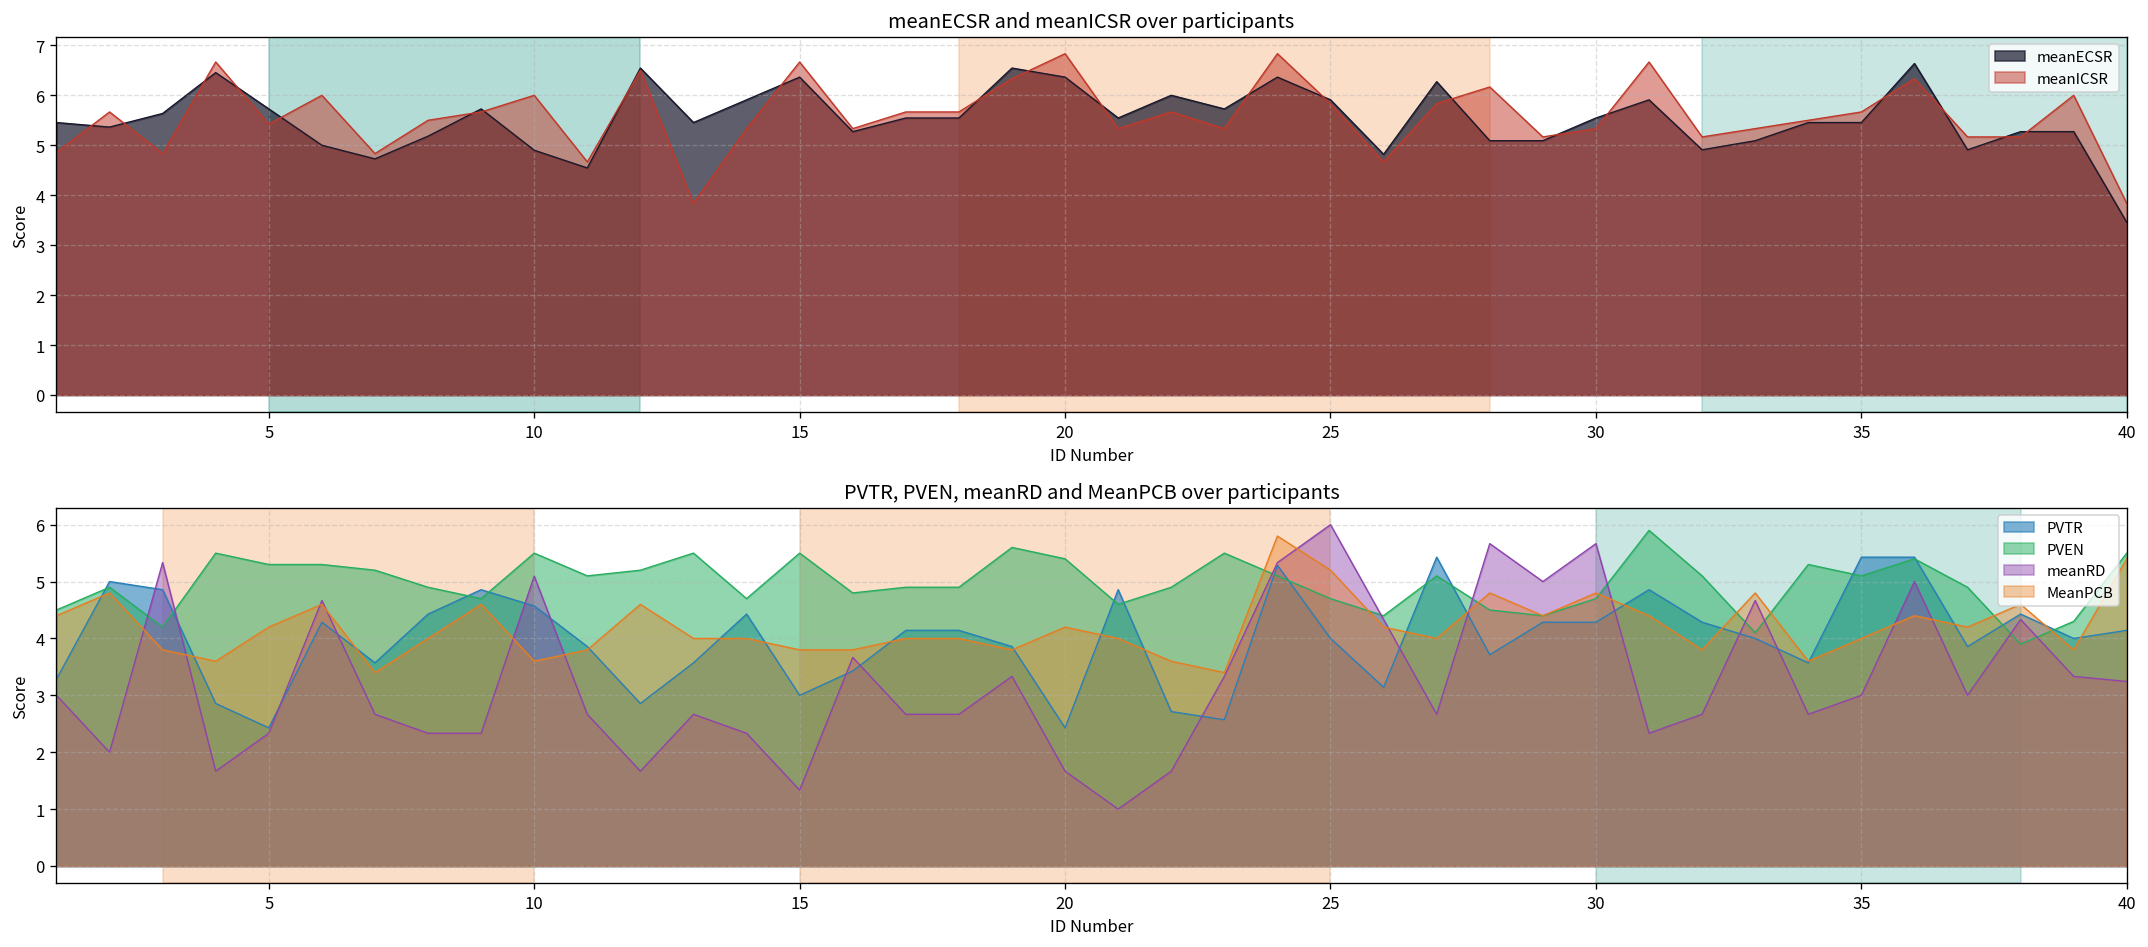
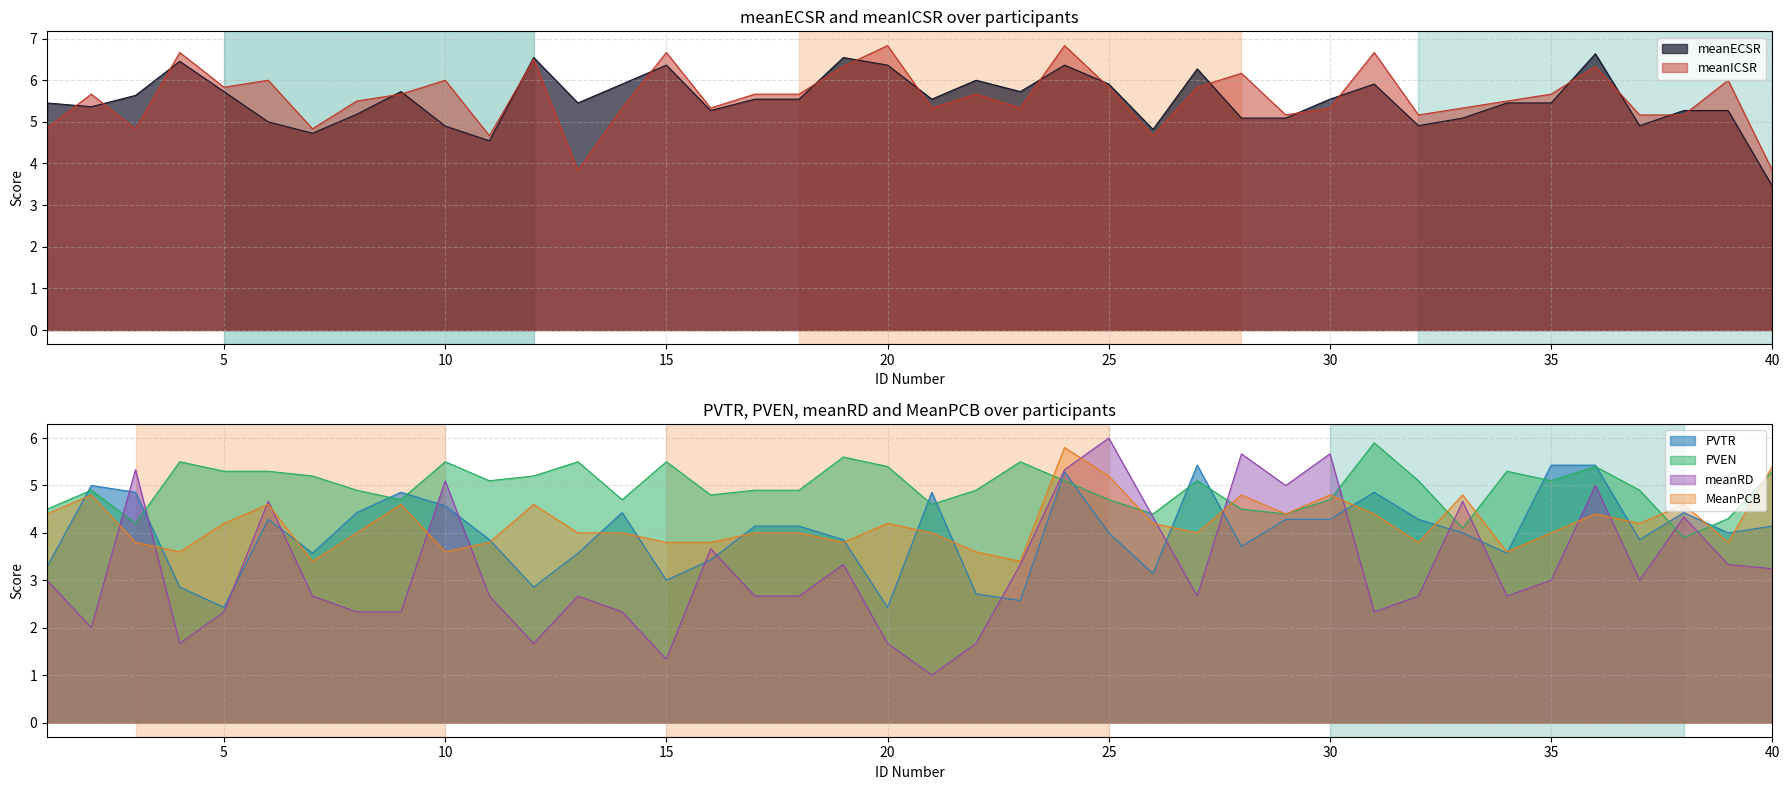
  {
    "meanECSR and meanICSR over participants": {
      "meanECSR": {
        "5": 5.7,
        "10": 4.9,
        "15": 6.4,
        "20": 6.4,
        "25": 5.9,
        "30": 5.5,
        "35": 5.5,
        "40": 3.5
      },
      "meanICSR": {
-       "5": 5.4,
+       "5": 5.8,
        "10": 6.0,
        "15": 6.7,
        "20": 6.8,
        "25": 5.8,
        "30": 5.3,
        "35": 5.7,
        "40": 3.8
      }
    },
    "PVTR, PVEN, meanRD and MeanPCB over participants": {
      "PVTR": {
        "5": 2.4,
        "10": 4.6,
        "15": 3.0,
        "20": 2.4,
        "25": 4.0,
        "30": 4.3,
        "35": 5.4,
        "40": 4.1
      },
      "PVEN": {
        "5": 5.3,
        "10": 5.5,
        "15": 5.5,
        "20": 5.4,
        "25": 4.7,
        "30": 4.7,
        "35": 5.1,
-       "40": 5.5
+       "40": 5.3
      },
      "meanRD": {
        "5": 2.3,
        "10": 5.1,
        "15": 1.3,
        "20": 1.7,
        "25": 6.0,
        "30": 5.7,
        "35": 3.0,
        "40": 3.2
      },
      "MeanPCB": {
        "5": 4.2,
        "10": 3.6,
        "15": 3.8,
        "20": 4.2,
        "25": 5.2,
        "30": 4.8,
        "35": 4.0,
        "40": 5.4
      }
    }
  }
